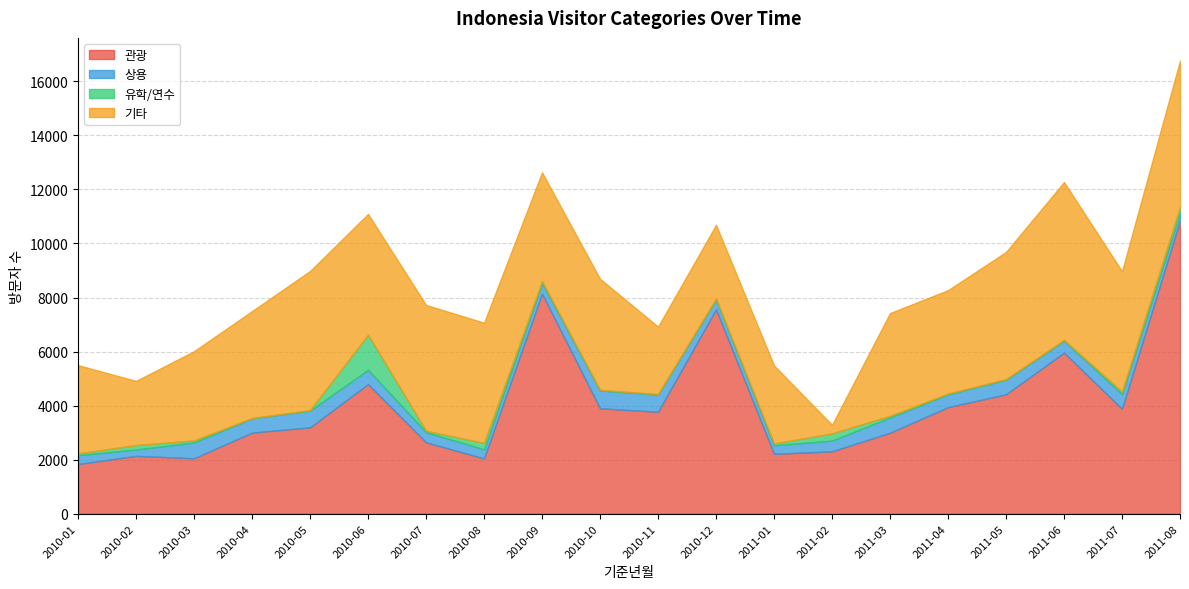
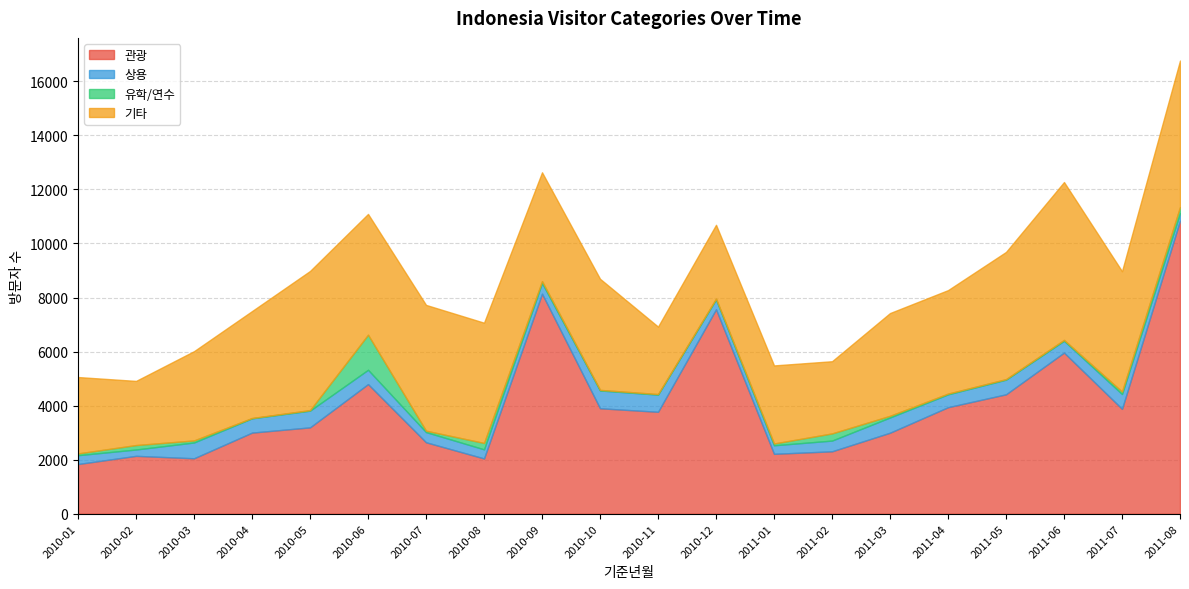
  {
    "관광": {
      "2010-01": 1800,
      "2010-02": 2100,
      "2010-03": 2100,
      "2010-04": 3000,
      "2010-05": 3200,
      "2010-06": 4800,
      "2010-07": 2600,
      "2010-08": 2000,
      "2010-09": 8100,
      "2010-10": 3900,
      "2010-11": 3800,
      "2010-12": 7600,
      "2011-01": 2200,
      "2011-02": 2300,
      "2011-03": 3000,
      "2011-04": 3900,
      "2011-05": 4400,
      "2011-06": 6000,
      "2011-07": 3900,
      "2011-08": 10800
    },
    "상용": {
      "2010-02": 200,
      "2010-06": 500,
      "2010-08": 300,
      "2011-02": 400,
      "2011-08": 300
    },
    "유학/연수": {
      "2010-02": 200,
      "2010-06": 1300,
      "2010-08": 200,
      "2011-02": 300,
      "2011-08": 200
    },
    "기타": {
-     "2010-01": 3300,
+     "2010-01": 2800,
      "2010-02": 2400,
      "2010-03": 3300,
      "2010-04": 4000,
      "2010-05": 5100,
      "2010-06": 4500,
      "2010-07": 4700,
      "2010-08": 4500,
      "2010-09": 4000,
      "2010-10": 4100,
      "2010-11": 2500,
      "2010-12": 2700,
      "2011-01": 2900,
-     "2011-02": 300,
+     "2011-02": 2700,
      "2011-03": 3800,
      "2011-04": 3800,
      "2011-05": 4700,
      "2011-06": 5800,
      "2011-07": 4500,
      "2011-08": 5400
    }
  }
